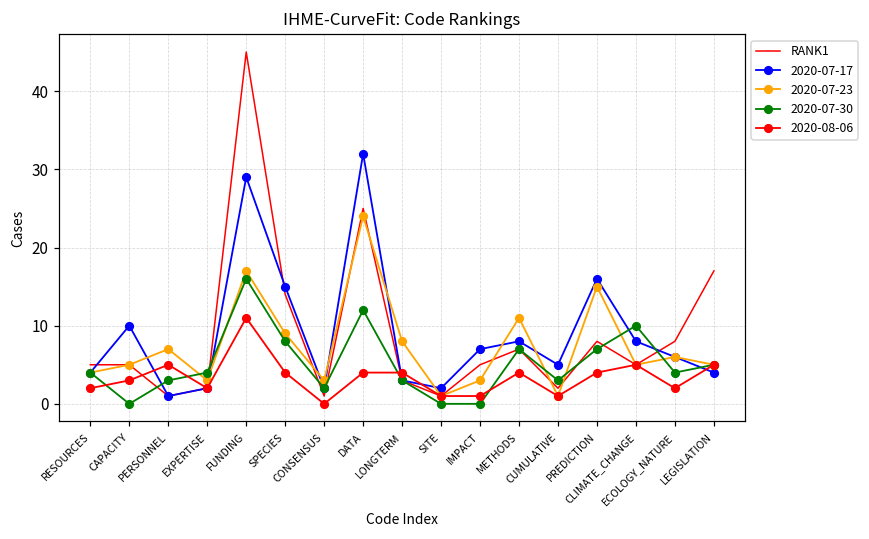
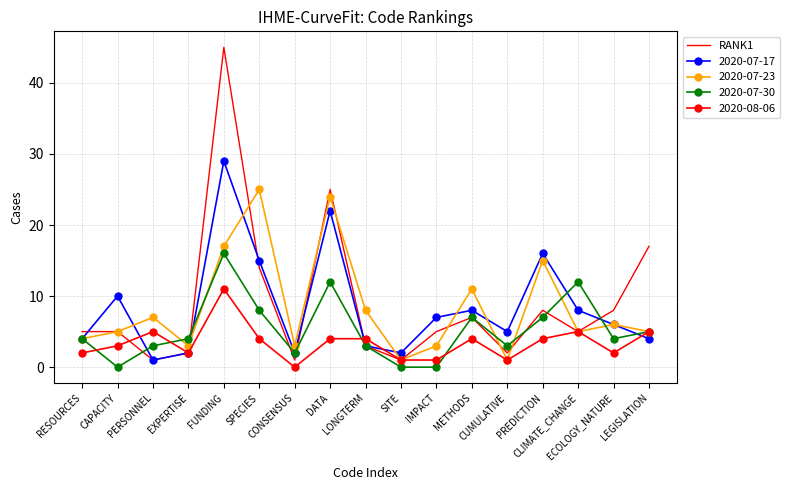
  {
    "2020-07-17": {
      "CAPACITY": 10,
      "FUNDING": 29,
      "SPECIES": 15,
-     "DATA": 32,
+     "DATA": 22,
      "SITE": 2,
      "IMPACT": 7,
      "METHODS": 8,
      "CUMULATIVE": 5,
      "PREDICTION": 16,
      "CLIMATE_CHANGE": 8,
      "LEGISLATION": 4
    },
    "2020-07-23": {
      "PERSONNEL": 7,
      "EXPERTISE": 3,
      "FUNDING": 17,
-     "SPECIES": 9,
+     "SPECIES": 25,
      "CONSENSUS": 3,
      "DATA": 24,
      "LONGTERM": 8,
      "IMPACT": 3,
      "METHODS": 11,
      "PREDICTION": 15
    },
    "2020-07-30": {
      "CAPACITY": 0,
      "PERSONNEL": 3,
      "EXPERTISE": 4,
      "FUNDING": 16,
      "SPECIES": 8,
      "DATA": 12,
      "SITE": 0,
      "IMPACT": 0,
      "CUMULATIVE": 3,
      "PREDICTION": 7,
-     "CLIMATE_CHANGE": 10,
+     "CLIMATE_CHANGE": 12,
      "ECOLOGY_NATURE": 4
    }
  }
